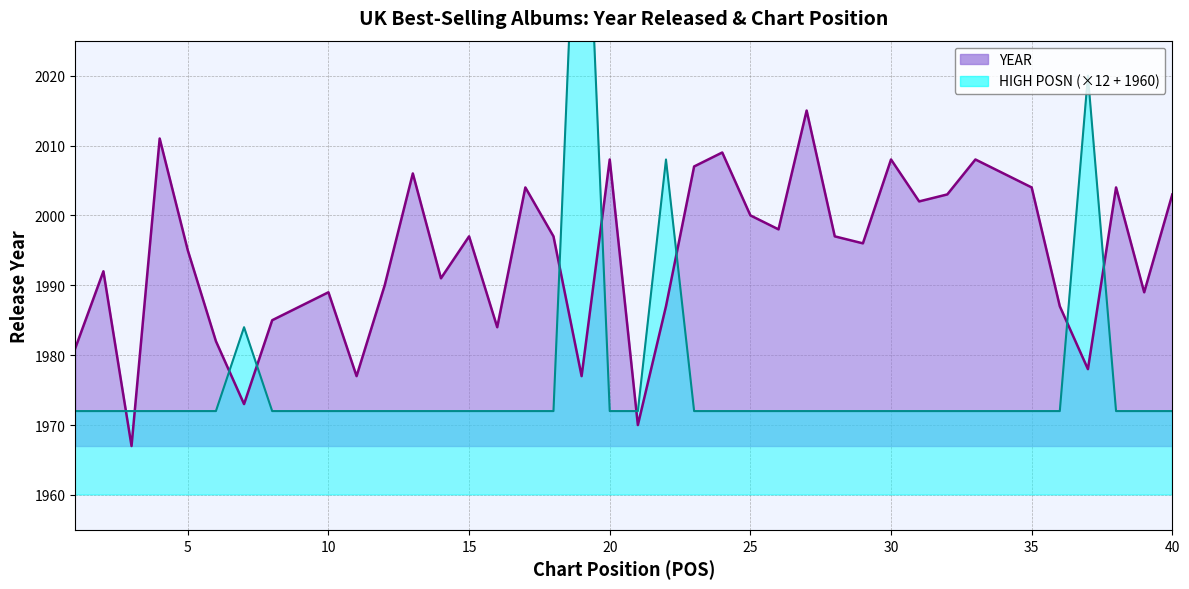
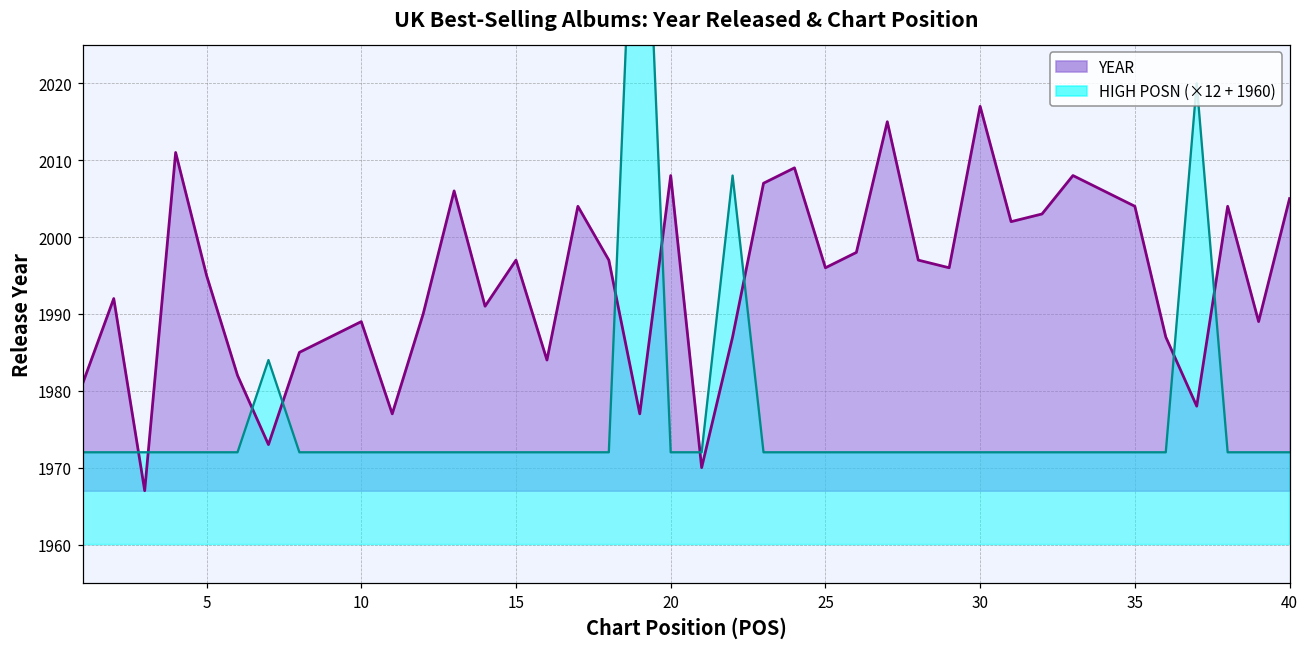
  {
    "YEAR": {
      "5": 1995,
      "10": 1989,
      "15": 1997,
      "20": 2008,
-     "25": 2000,
-     "30": 2008,
+     "25": 1996,
+     "30": 2017,
      "35": 2004,
-     "40": 2003
+     "40": 2005
    }
  }
